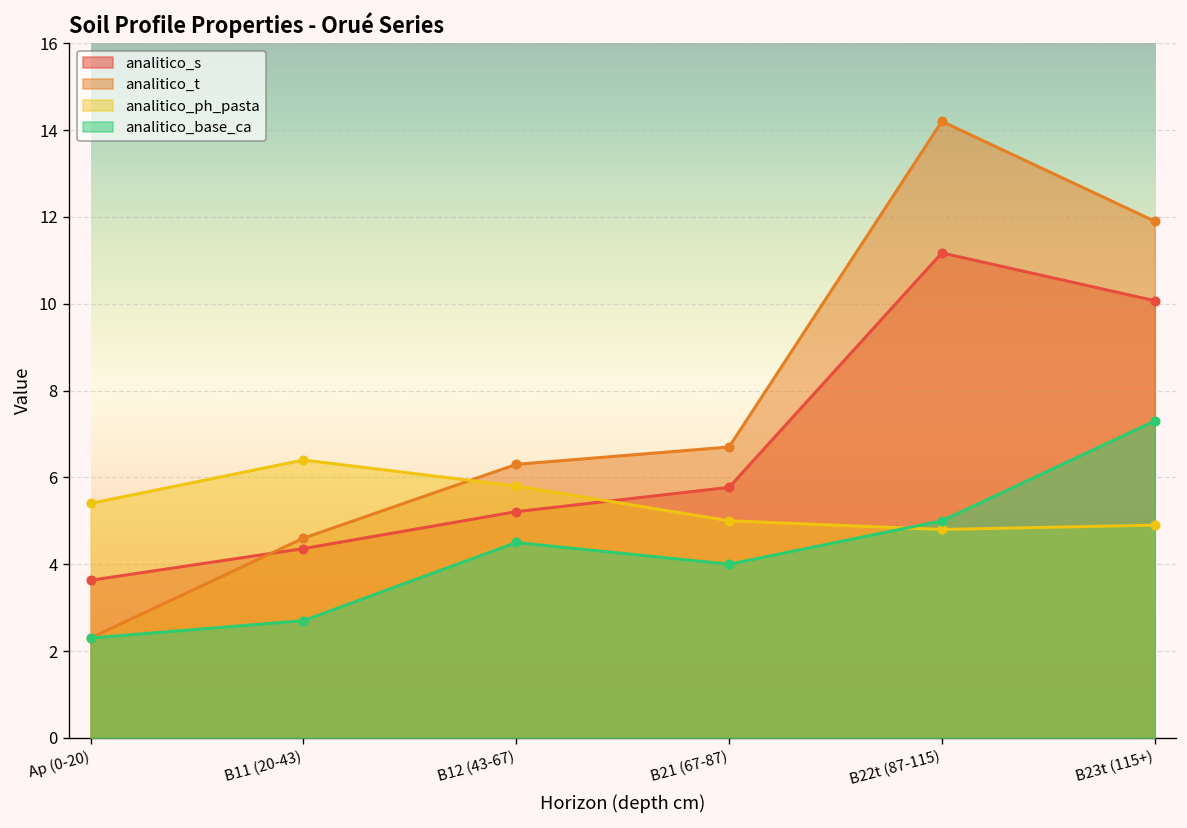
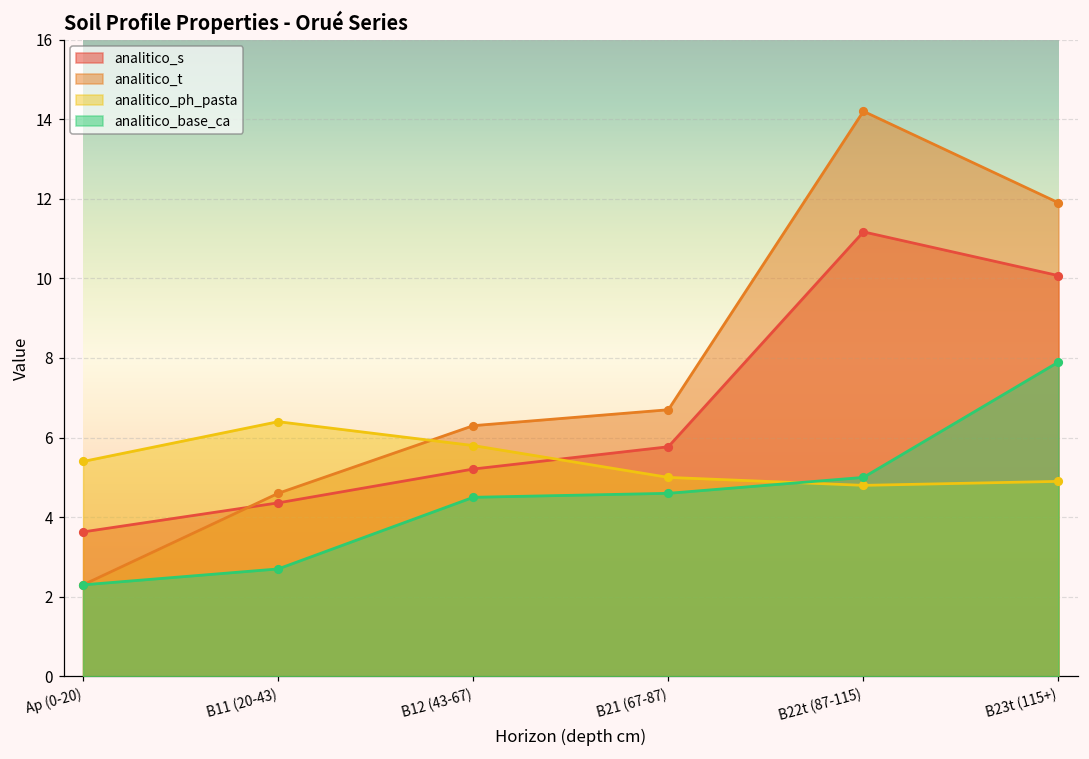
  {
    "analitico_base_ca": {
      "B11 (20-43)": 2.7,
      "B12 (43-67)": 4.5,
-     "B21 (67-87)": 4.0,
+     "B21 (67-87)": 4.6,
      "B22t (87-115)": 5.0,
-     "B23t (115+)": 7.3
+     "B23t (115+)": 7.9
    }
  }
